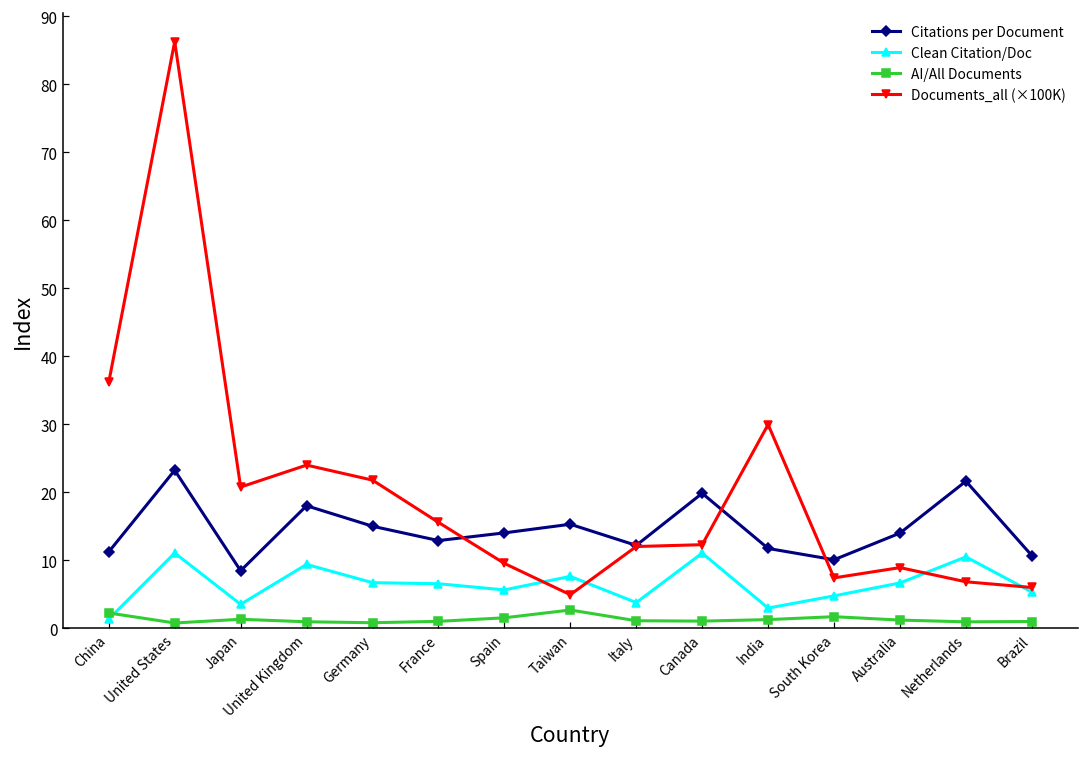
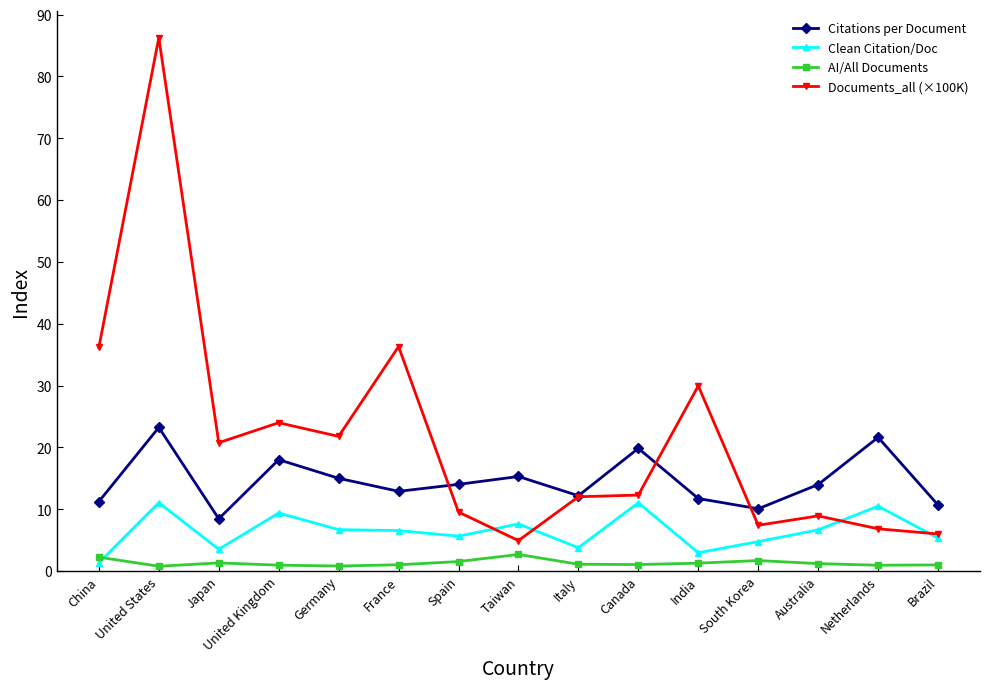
  {
    "Citations per Document": {
      "China": 11,
      "United States": 23,
      "Japan": 8,
      "United Kingdom": 18,
      "Germany": 15,
      "France": 13,
      "Spain": 14,
      "Taiwan": 15,
      "Canada": 20,
      "India": 12,
      "South Korea": 10,
      "Australia": 14,
      "Netherlands": 22,
      "Brazil": 11
    },
    "Clean Citation/Doc": {
      "China": 1,
      "United States": 11,
      "Japan": 4,
      "United Kingdom": 9,
      "Germany": 7,
      "France": 7,
      "Spain": 6,
      "Taiwan": 8,
      "Italy": 4,
      "Canada": 11,
      "India": 3,
      "South Korea": 5,
      "Australia": 7,
      "Netherlands": 10,
      "Brazil": 5
    },
    "AI/All Documents": {
      "China": 2,
      "United States": 1,
      "Japan": 1,
      "United Kingdom": 1,
      "Germany": 1,
      "France": 1,
      "Spain": 2,
      "Taiwan": 3,
      "Italy": 1,
      "Canada": 1,
      "India": 1,
      "South Korea": 2,
      "Australia": 1,
      "Netherlands": 1,
      "Brazil": 1
    },
    "Documents_all (×100K)": {
      "China": 36,
      "United States": 86,
      "Japan": 21,
      "United Kingdom": 24,
      "Germany": 22,
-     "France": 16,
+     "France": 36,
      "Spain": 10,
      "Taiwan": 5,
      "Canada": 12,
      "India": 30,
      "South Korea": 7,
      "Australia": 9,
      "Netherlands": 7,
      "Brazil": 6
    }
  }
